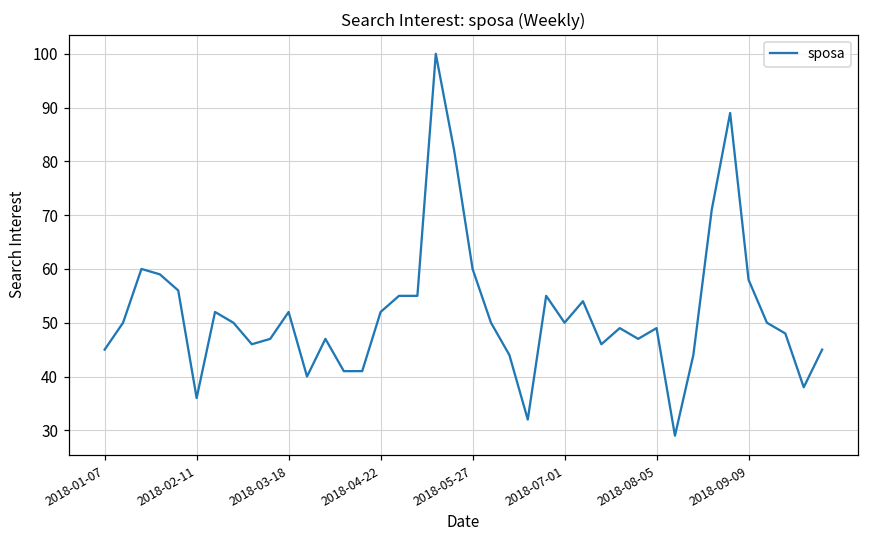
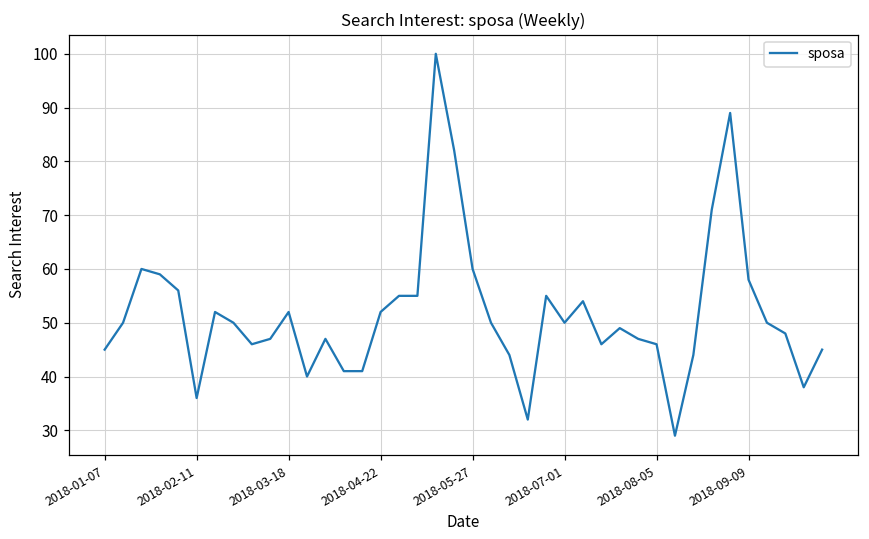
  {
    "2018-01-07": 45,
    "2018-02-11": 36,
    "2018-03-18": 52,
    "2018-04-22": 52,
    "2018-05-27": 60,
    "2018-07-01": 50,
-   "2018-08-05": 49,
+   "2018-08-05": 46,
    "2018-09-09": 58
  }
